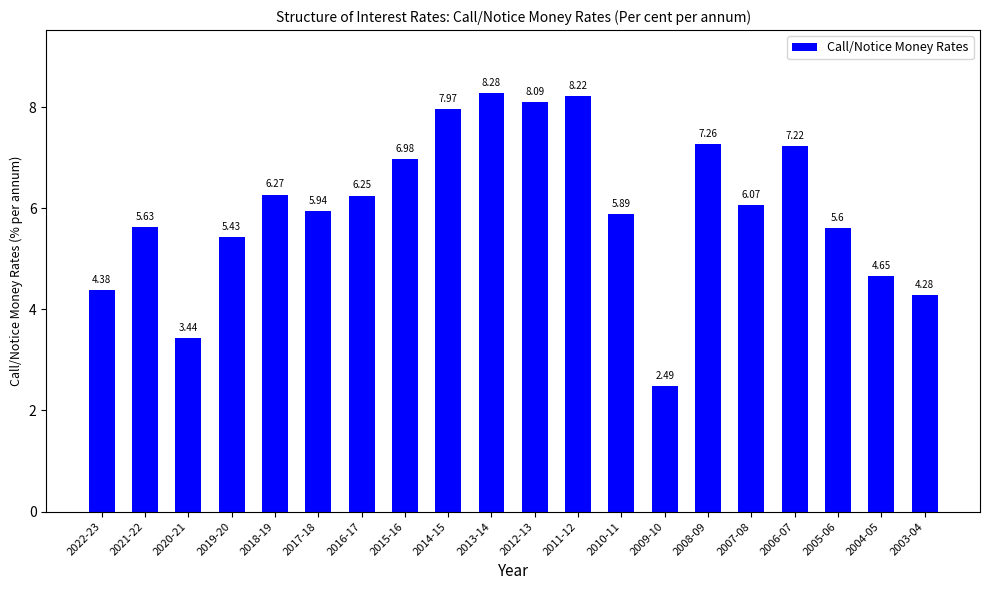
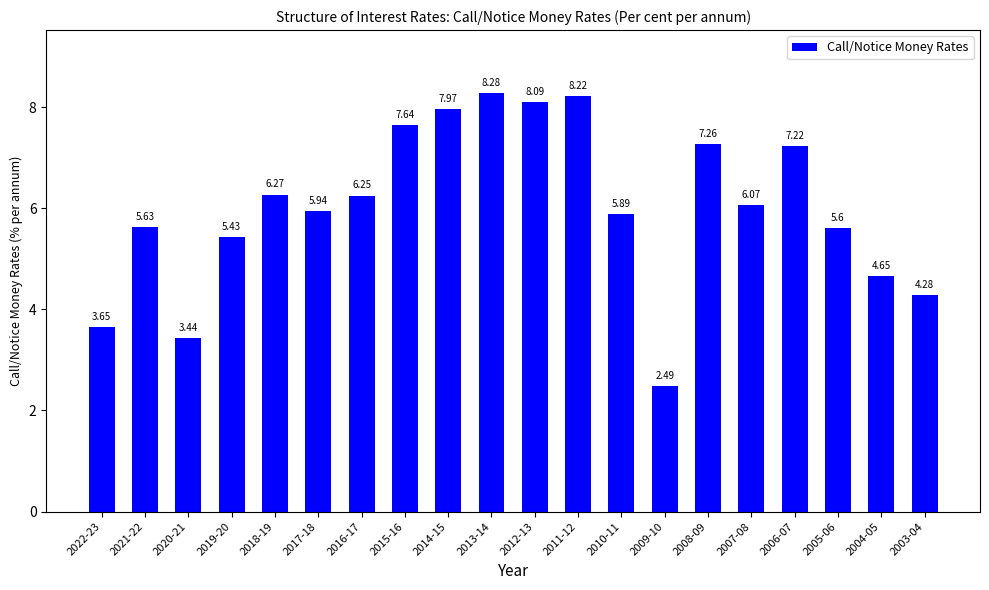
  {
-   "2022-23": 4.38,
+   "2022-23": 3.65,
    "2021-22": 5.63,
    "2020-21": 3.44,
    "2019-20": 5.43,
    "2018-19": 6.27,
    "2017-18": 5.94,
    "2016-17": 6.25,
-   "2015-16": 6.98,
+   "2015-16": 7.64,
    "2014-15": 7.97,
    "2013-14": 8.28,
    "2012-13": 8.09,
    "2011-12": 8.22,
    "2010-11": 5.89,
    "2009-10": 2.49,
    "2008-09": 7.26,
    "2007-08": 6.07,
    "2006-07": 7.22,
    "2005-06": 5.6,
    "2004-05": 4.65,
    "2003-04": 4.28
  }
